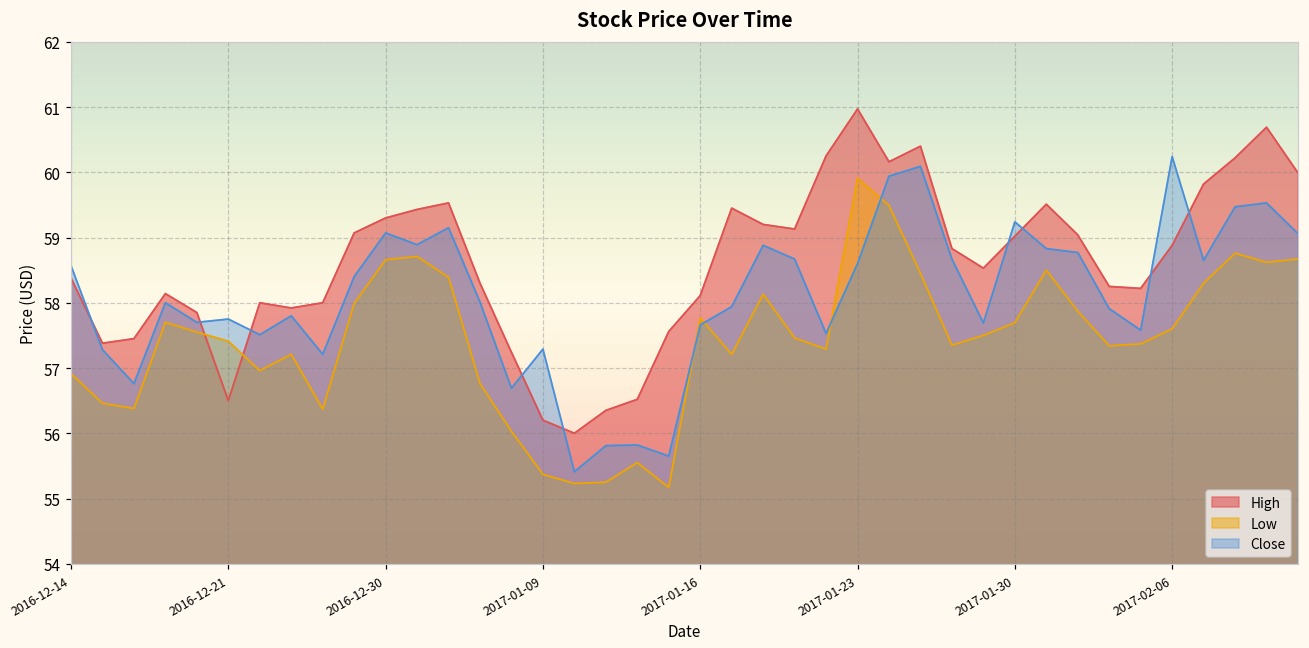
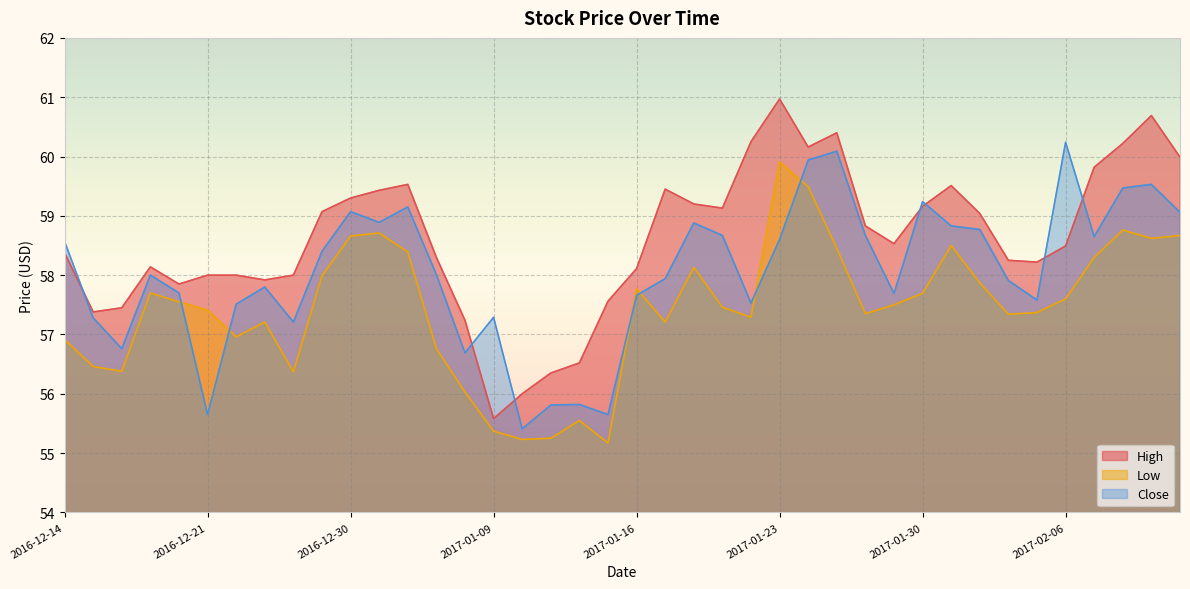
  {
    "High": {
      "2016-12-14": 58.4,
-     "2016-12-21": 56.5,
+     "2016-12-21": 58.0,
      "2016-12-30": 59.3,
-     "2017-01-09": 56.2,
+     "2017-01-09": 55.6,
      "2017-01-16": 58.1,
      "2017-01-23": 61.0,
-     "2017-01-30": 59.0,
-     "2017-02-06": 58.9
+     "2017-01-30": 59.2,
+     "2017-02-06": 58.5
    },
    "Low": {
      "2016-12-14": 56.9,
      "2016-12-21": 57.4,
      "2016-12-30": 58.7,
      "2017-01-09": 55.4,
      "2017-01-16": 57.8,
      "2017-01-23": 59.9,
      "2017-01-30": 57.7,
      "2017-02-06": 57.6
    },
    "Close": {
      "2016-12-14": 58.6,
-     "2016-12-21": 57.8,
+     "2016-12-21": 55.7,
      "2016-12-30": 59.1,
      "2017-01-09": 57.3,
      "2017-01-16": 57.7,
      "2017-01-23": 58.6,
      "2017-01-30": 59.2,
      "2017-02-06": 60.2
    }
  }
